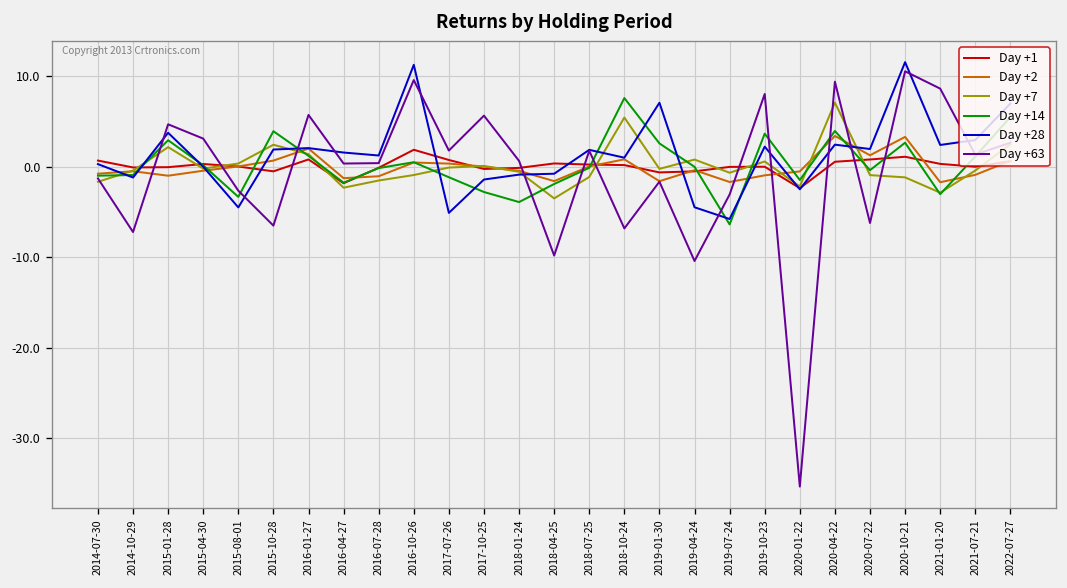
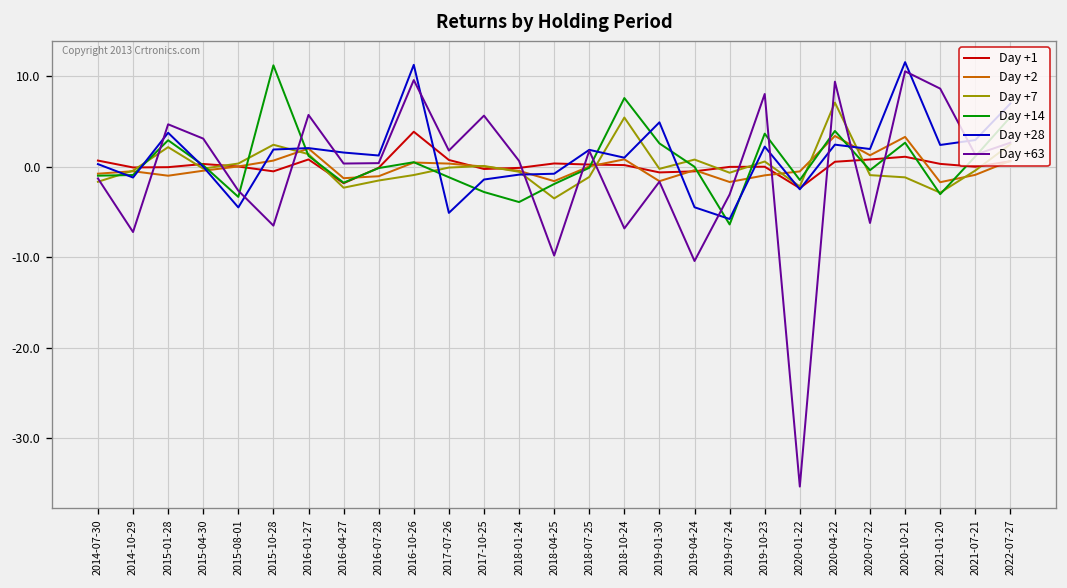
  {
    "Day +1": {
      "2014-07-30": 1,
      "2014-10-29": 0,
      "2015-01-28": 0,
      "2015-10-28": -1,
      "2016-01-27": 1,
-     "2016-10-26": 2,
+     "2016-10-26": 4,
      "2017-07-26": 1,
      "2018-04-25": 0,
      "2018-10-24": 0,
      "2019-01-30": -1,
      "2019-07-24": 0,
      "2019-10-23": 0,
      "2020-04-22": 1,
      "2020-07-22": 1,
      "2020-10-21": 1,
      "2021-01-20": 0,
      "2021-07-21": 0
    },
    "Day +2": {
      "2015-01-28": -1,
      "2015-10-28": 1,
      "2016-04-27": -1,
      "2016-07-28": -1,
      "2017-07-26": 0,
      "2019-07-24": -2,
      "2019-10-23": -1,
      "2020-01-22": -1,
      "2020-04-22": 3,
      "2020-07-22": 1,
      "2020-10-21": 3,
      "2021-01-20": -2,
      "2021-07-21": -1
    },
    "Day +7": {
      "2014-07-30": -2,
      "2015-01-28": 2,
      "2015-10-28": 2,
      "2016-04-27": -2,
      "2016-07-28": -2,
      "2016-10-26": -1,
      "2017-07-26": 0,
      "2018-04-25": -3,
      "2018-07-25": -1,
      "2018-10-24": 5,
      "2019-01-30": 0,
      "2019-04-24": 1,
      "2019-07-24": -1,
      "2019-10-23": 1,
      "2020-04-22": 7,
      "2020-07-22": -1,
      "2020-10-21": -1,
      "2021-07-21": 0
    },
    "Day +14": {
      "2015-01-28": 3,
      "2015-08-01": -3,
-     "2015-10-28": 4,
+     "2015-10-28": 11,
      "2017-07-26": -1,
      "2017-10-25": -3,
      "2018-01-24": -4,
      "2018-10-24": 8,
      "2019-01-30": 3,
      "2019-04-24": 0,
      "2019-07-24": -6,
      "2019-10-23": 4,
      "2020-01-22": -1,
      "2020-04-22": 4,
      "2020-07-22": 0,
      "2020-10-21": 3
    },
    "Day +28": {
      "2014-07-30": 0,
      "2015-01-28": 4,
      "2015-08-01": -4,
      "2015-10-28": 2,
      "2016-04-27": 2,
      "2016-07-28": 1,
      "2016-10-26": 11,
      "2017-07-26": -5,
      "2017-10-25": -1,
      "2018-04-25": -1,
-     "2019-01-30": 7,
+     "2019-01-30": 5,
      "2019-04-24": -4,
      "2019-07-24": -6,
      "2019-10-23": 2,
      "2020-04-22": 2,
      "2020-07-22": 2,
      "2020-10-21": 12,
      "2021-01-20": 2
    },
    "Day +63": {
      "2014-10-29": -7,
      "2015-01-28": 5,
      "2015-04-30": 3,
      "2015-08-01": -3,
      "2015-10-28": -7,
      "2016-01-27": 6,
      "2016-04-27": 0,
      "2016-07-28": 0,
      "2016-10-26": 10,
      "2017-07-26": 2,
      "2017-10-25": 6,
      "2018-01-24": 1,
      "2018-04-25": -10,
      "2018-10-24": -7,
      "2019-04-24": -10,
      "2019-07-24": -3,
      "2019-10-23": 8,
      "2020-01-22": -35,
      "2020-04-22": 9,
      "2020-07-22": -6,
      "2020-10-21": 11,
      "2021-01-20": 9
    }
  }
